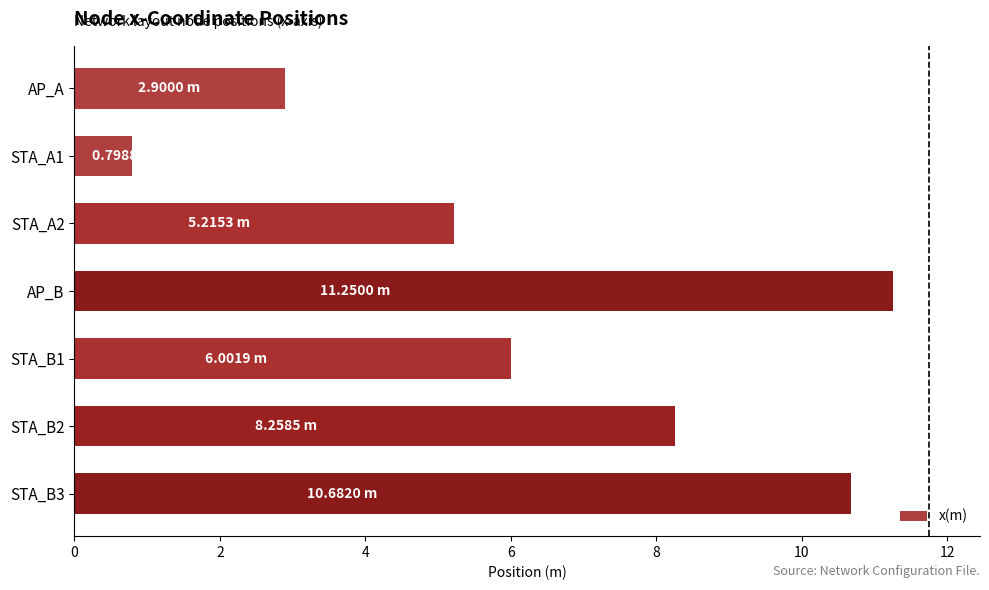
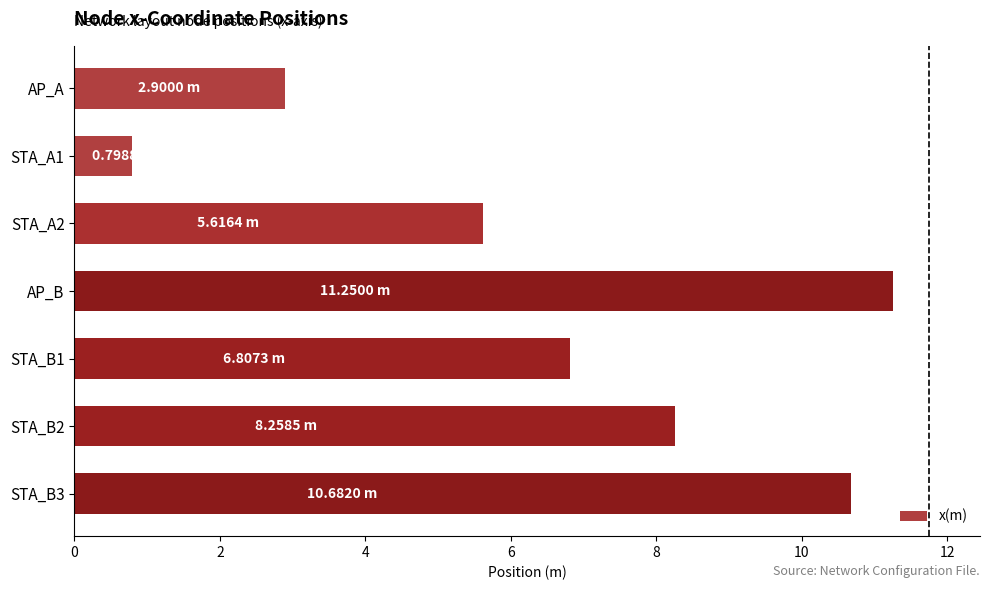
  {
    "AP_A": 2.9000,
    "STA_A1": 0.7988,
-   "STA_A2": 5.2153,
+   "STA_A2": 5.6164,
    "AP_B": 11.2500,
-   "STA_B1": 6.0019,
+   "STA_B1": 6.8073,
    "STA_B2": 8.2585,
    "STA_B3": 10.6820
  }
